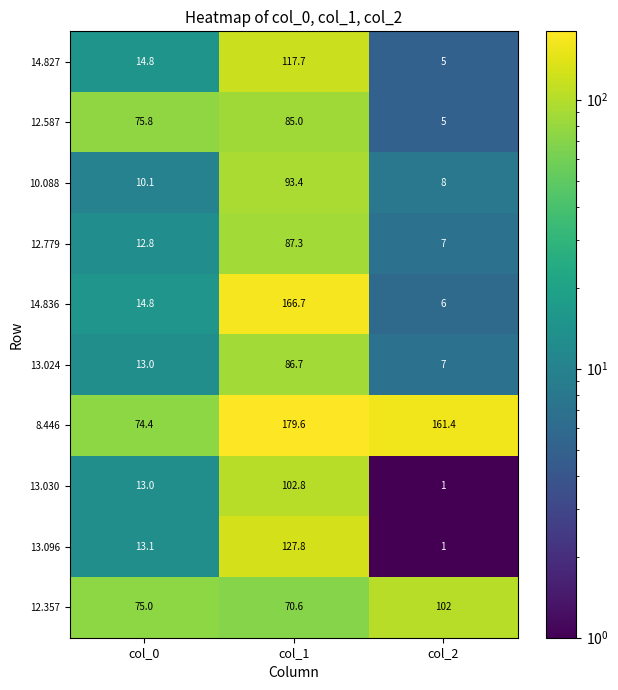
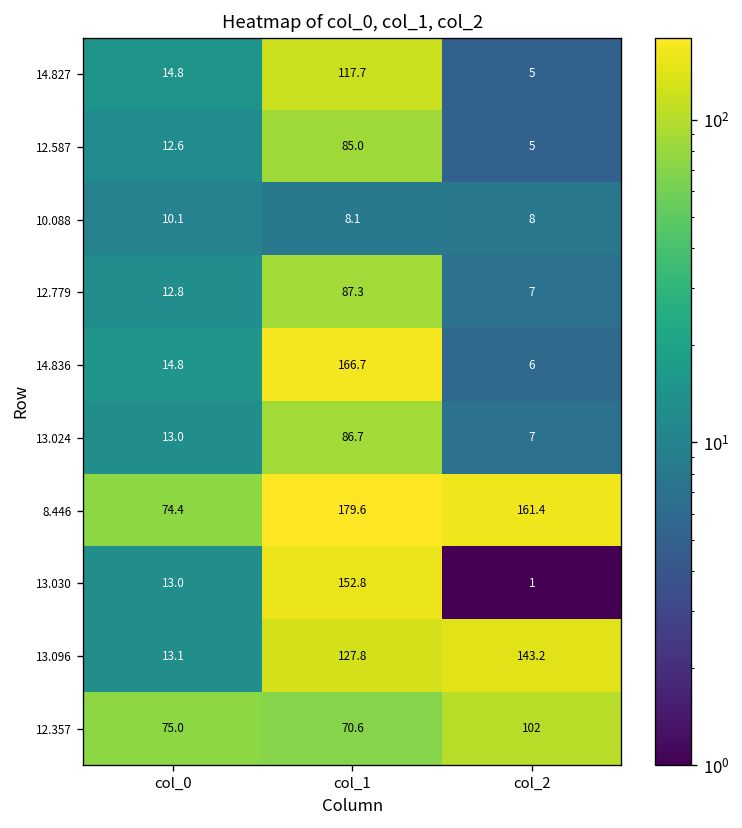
  {
    "14.827": {
      "col_0": 14.8,
      "col_1": 117.7,
      "col_2": 5
    },
    "12.587": {
-     "col_0": 75.8,
+     "col_0": 12.6,
      "col_1": 85.0,
      "col_2": 5
    },
    "10.088": {
      "col_0": 10.1,
-     "col_1": 93.4,
+     "col_1": 8.1,
      "col_2": 8
    },
    "12.779": {
      "col_0": 12.8,
      "col_1": 87.3,
      "col_2": 7
    },
    "14.836": {
      "col_0": 14.8,
      "col_1": 166.7,
      "col_2": 6
    },
    "13.024": {
      "col_0": 13.0,
      "col_1": 86.7,
      "col_2": 7
    },
    "8.446": {
      "col_0": 74.4,
      "col_1": 179.6,
      "col_2": 161.4
    },
    "13.030": {
      "col_0": 13.0,
-     "col_1": 102.8,
+     "col_1": 152.8,
      "col_2": 1
    },
    "13.096": {
      "col_0": 13.1,
      "col_1": 127.8,
-     "col_2": 1
+     "col_2": 143.2
    },
    "12.357": {
      "col_0": 75.0,
      "col_1": 70.6,
      "col_2": 102
    }
  }
